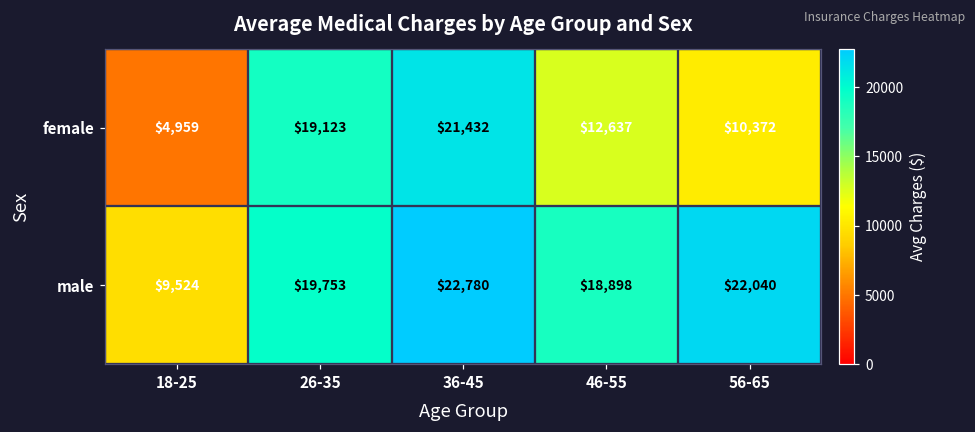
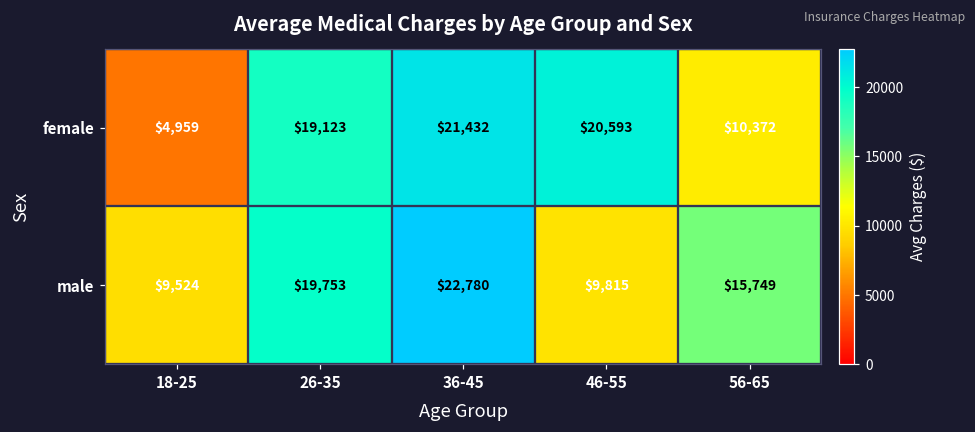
  {
    "female": {
      "18-25": "$4,959",
      "26-35": "$19,123",
      "36-45": "$21,432",
-     "46-55": "$12,637",
+     "46-55": "$20,593",
      "56-65": "$10,372"
    },
    "male": {
      "18-25": "$9,524",
      "26-35": "$19,753",
      "36-45": "$22,780",
-     "46-55": "$18,898",
-     "56-65": "$22,040"
+     "46-55": "$9,815",
+     "56-65": "$15,749"
    }
  }
